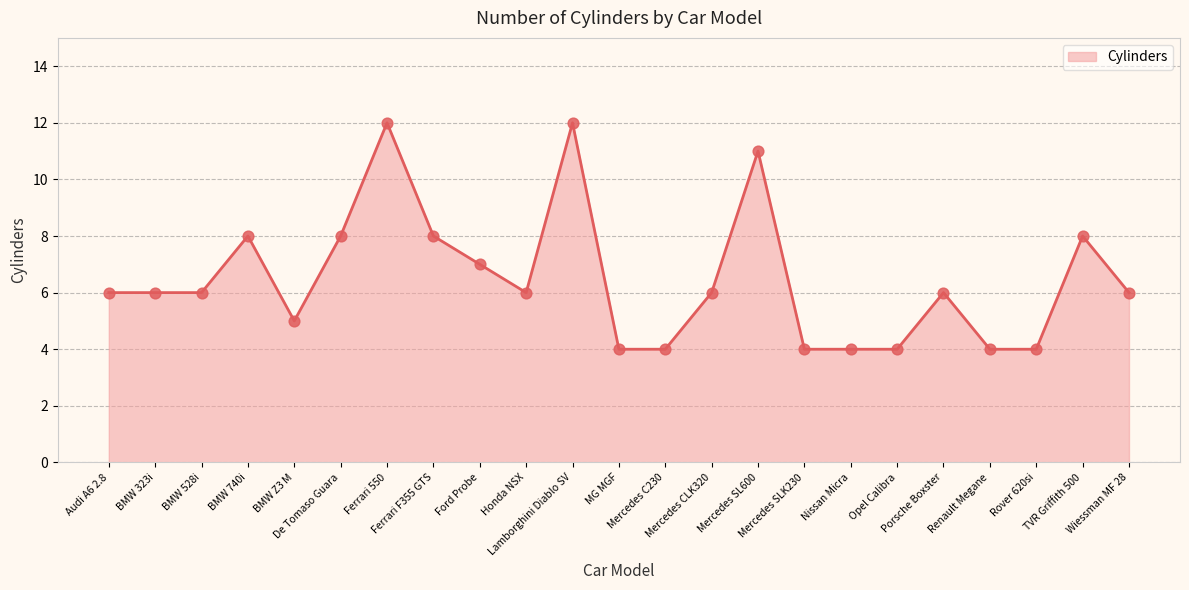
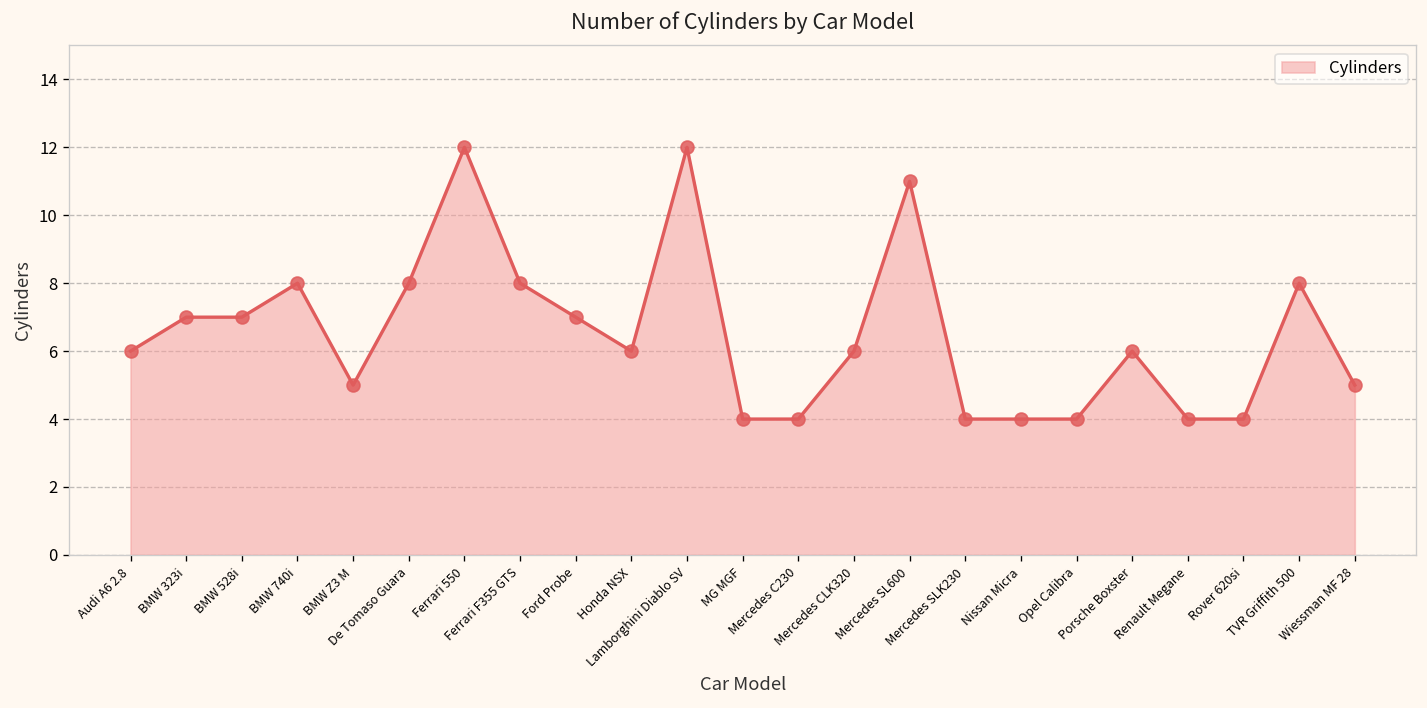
  {
    "Audi A6 2.8": 6,
-   "BMW 323i": 6,
-   "BMW 528i": 6,
+   "BMW 323i": 7,
+   "BMW 528i": 7,
    "BMW 740i": 8,
    "BMW Z3 M": 5,
    "De Tomaso Guara": 8,
    "Ferrari 550": 12,
    "Ferrari F355 GTS": 8,
    "Ford Probe": 7,
    "Honda NSX": 6,
    "Lamborghini Diablo SV": 12,
    "MG MGF": 4,
    "Mercedes C230": 4,
    "Mercedes CLK320": 6,
    "Mercedes SL600": 11,
    "Mercedes SLK230": 4,
    "Nissan Micra": 4,
    "Opel Calibra": 4,
    "Porsche Boxster": 6,
    "Renault Megane": 4,
    "Rover 620si": 4,
    "TVR Griffith 500": 8,
-   "Wiessman MF 28": 6
+   "Wiessman MF 28": 5
  }
